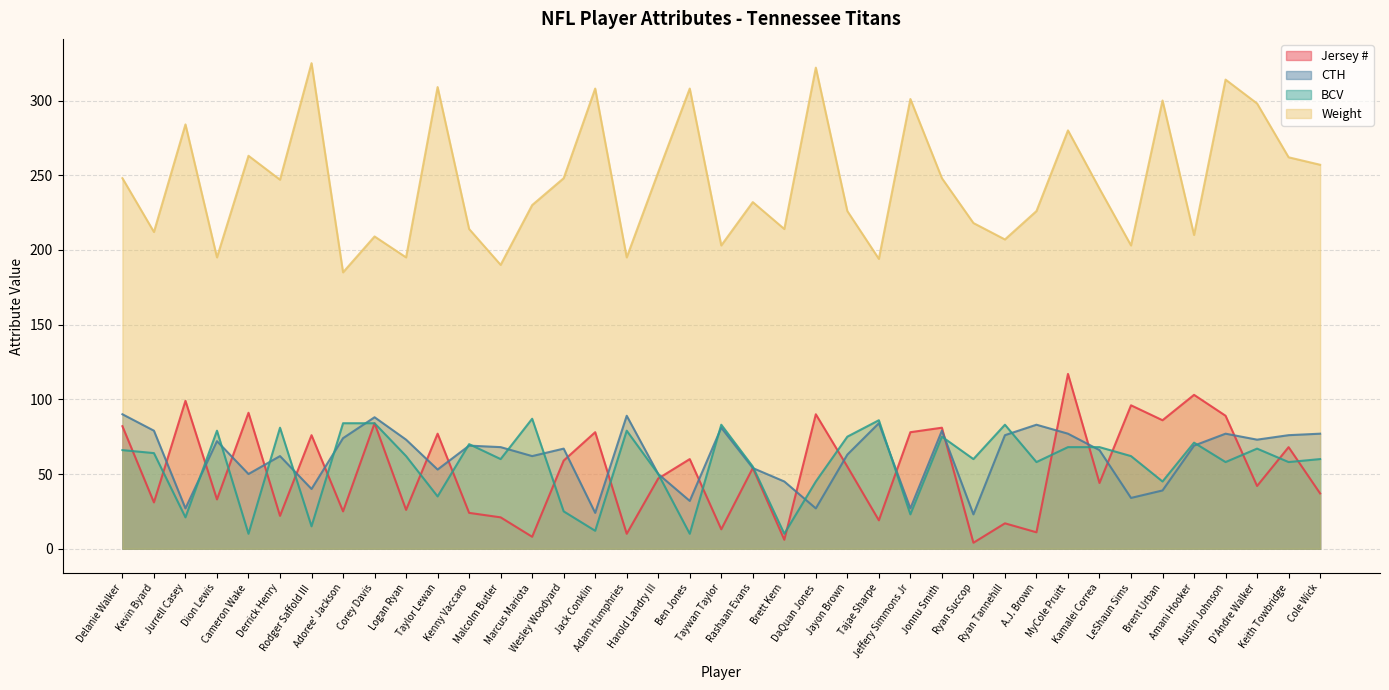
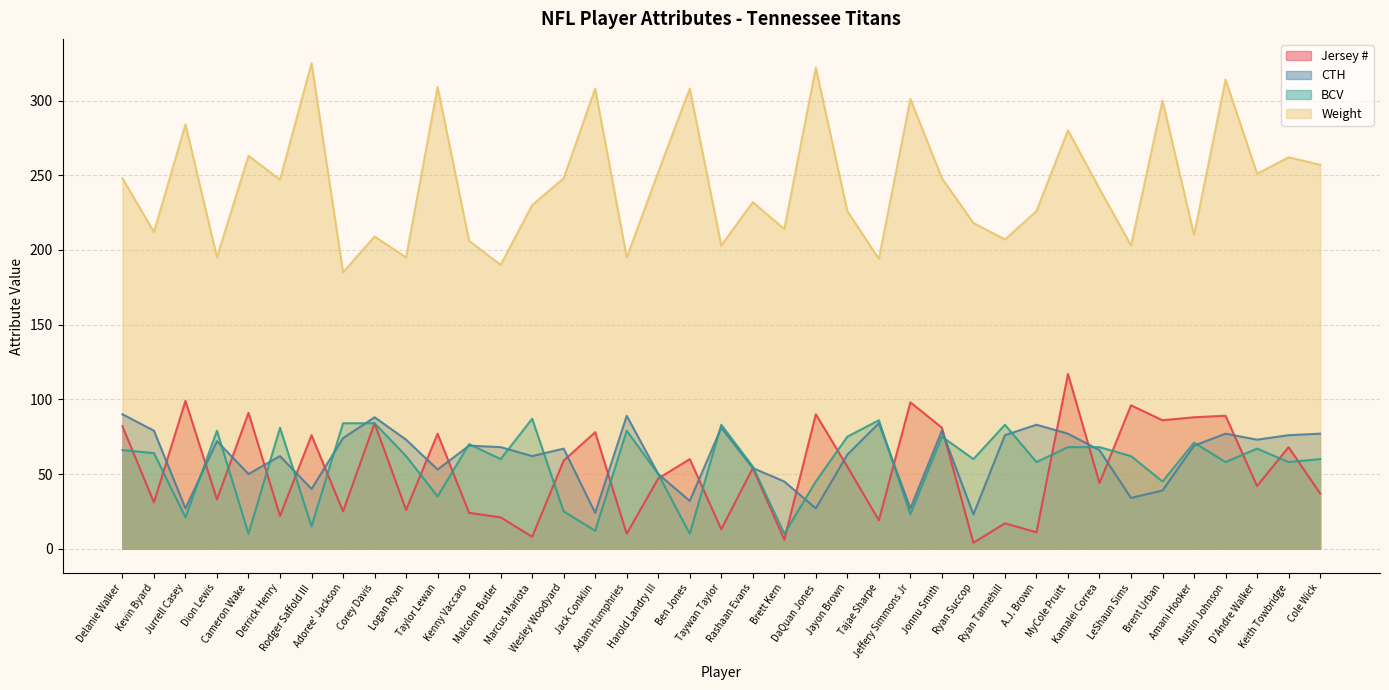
  {
    "Jersey #": {
      "Delanie Walker": 82,
      "Kevin Byard": 31,
      "Jurrell Casey": 99,
      "Dion Lewis": 33,
      "Cameron Wake": 91,
      "Derrick Henry": 22,
      "Rodger Saffold III": 76,
      "Adoree' Jackson": 25,
      "Logan Ryan": 26,
      "Taylor Lewan": 77,
      "Kenny Vaccaro": 24,
      "Malcolm Butler": 21,
      "Marcus Mariota": 8,
      "Wesley Woodyard": 59,
      "Jack Conklin": 78,
      "Adam Humphries": 10,
      "Harold Landry III": 47,
      "Ben Jones": 60,
      "Taywan Taylor": 13,
      "Brett Kern": 6,
      "DaQuan Jones": 90,
      "Jayon Brown": 55,
      "Tajae Sharpe": 19,
-     "Jeffery Simmons Jr": 78,
+     "Jeffery Simmons Jr": 98,
      "Jonnu Smith": 81,
      "Ryan Succop": 4,
      "Ryan Tannehill": 17,
      "A.J. Brown": 11,
      "MyCole Pruitt": 117,
      "Kamalei Correa": 44,
      "LeShaun Sims": 96,
      "Brent Urban": 86,
-     "Amani Hooker": 103,
+     "Amani Hooker": 88,
      "Austin Johnson": 89,
      "D'Andre Walker": 42,
      "Keith Towbridge": 68,
      "Cole Wick": 37
    },
    "Weight": {
      "Delanie Walker": 248,
      "Kevin Byard": 212,
      "Jurrell Casey": 284,
      "Dion Lewis": 195,
      "Cameron Wake": 263,
      "Derrick Henry": 247,
      "Rodger Saffold III": 325,
      "Adoree' Jackson": 185,
      "Corey Davis": 209,
      "Logan Ryan": 195,
      "Taylor Lewan": 309,
-     "Kenny Vaccaro": 214,
+     "Kenny Vaccaro": 206,
      "Malcolm Butler": 190,
      "Marcus Mariota": 230,
      "Wesley Woodyard": 248,
      "Jack Conklin": 308,
      "Adam Humphries": 195,
      "Harold Landry III": 252,
      "Ben Jones": 308,
      "Taywan Taylor": 203,
      "Rashaan Evans": 232,
      "Brett Kern": 214,
      "DaQuan Jones": 322,
      "Jayon Brown": 226,
      "Tajae Sharpe": 194,
      "Jeffery Simmons Jr": 301,
      "Jonnu Smith": 248,
      "Ryan Succop": 218,
      "Ryan Tannehill": 207,
      "A.J. Brown": 226,
      "MyCole Pruitt": 280,
      "Kamalei Correa": 241,
      "LeShaun Sims": 203,
      "Brent Urban": 300,
      "Amani Hooker": 210,
      "Austin Johnson": 314,
-     "D'Andre Walker": 298,
+     "D'Andre Walker": 251,
      "Keith Towbridge": 262,
      "Cole Wick": 257
    }
  }
